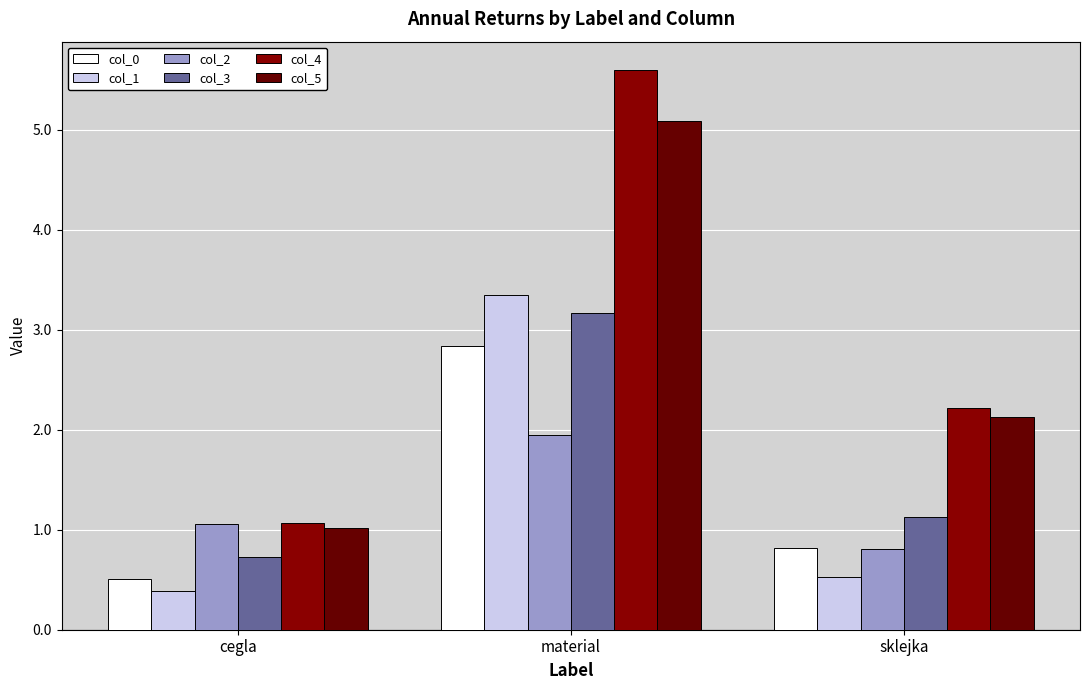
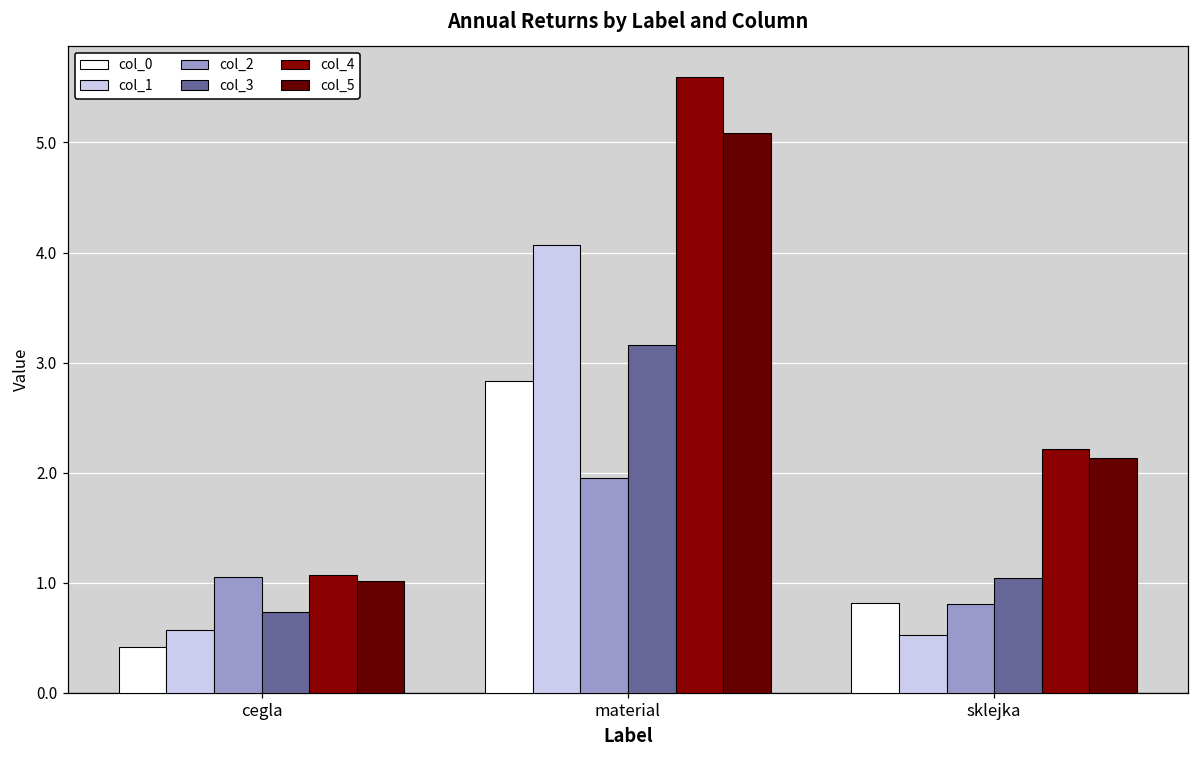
  {
    "col_0": {
-     "cegla": 0.50,
+     "cegla": 0.42,
      "material": 2.84,
      "sklejka": 0.82
    },
    "col_1": {
-     "cegla": 0.39,
-     "material": 3.34,
+     "cegla": 0.57,
+     "material": 4.07,
      "sklejka": 0.52
    },
    "col_2": {
      "cegla": 1.05,
      "material": 1.95,
      "sklejka": 0.81
    },
    "col_3": {
      "cegla": 0.73,
      "material": 3.16,
-     "sklejka": 1.12
+     "sklejka": 1.04
    }
  }
